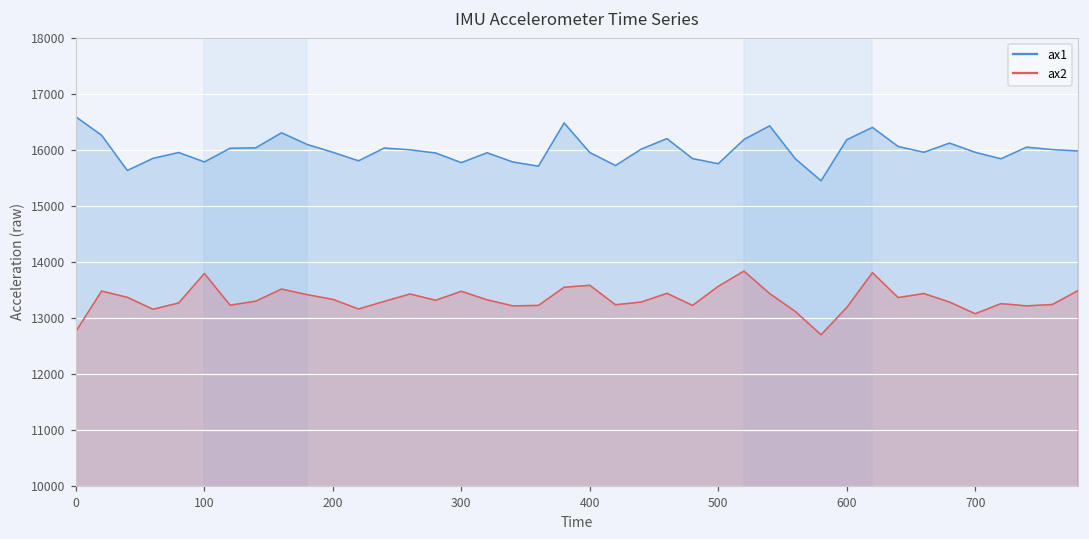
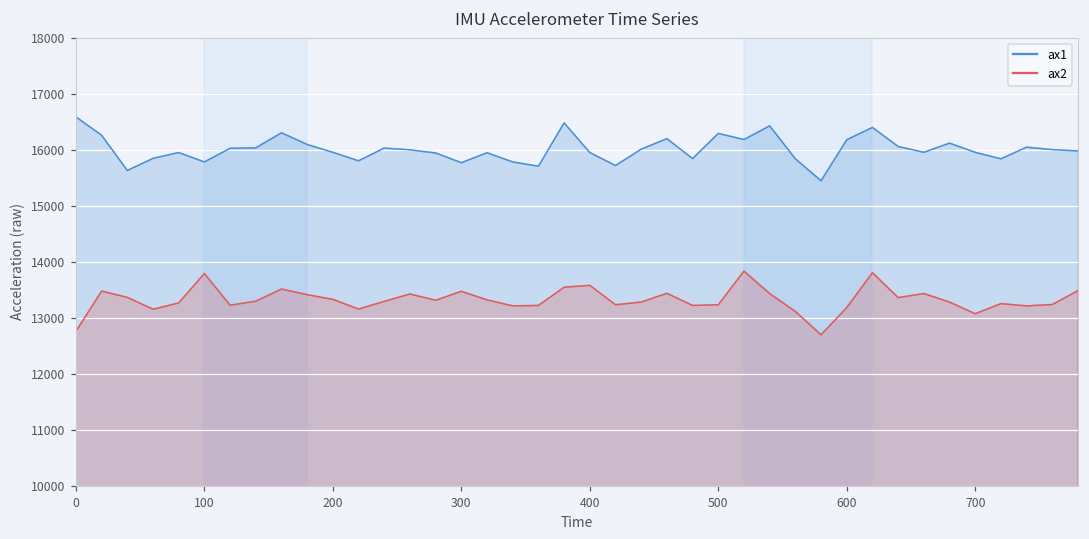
  {
    "ax1": {
      "0": 16600,
      "100": 15800,
      "200": 16000,
      "300": 15800,
      "400": 15900,
-     "500": 15700,
+     "500": 16300,
      "600": 16200,
      "700": 16000
    },
    "ax2": {
      "0": 12800,
      "100": 13800,
      "200": 13300,
      "300": 13500,
      "400": 13600,
-     "500": 13600,
+     "500": 13200,
      "600": 13200,
      "700": 13100
    }
  }
